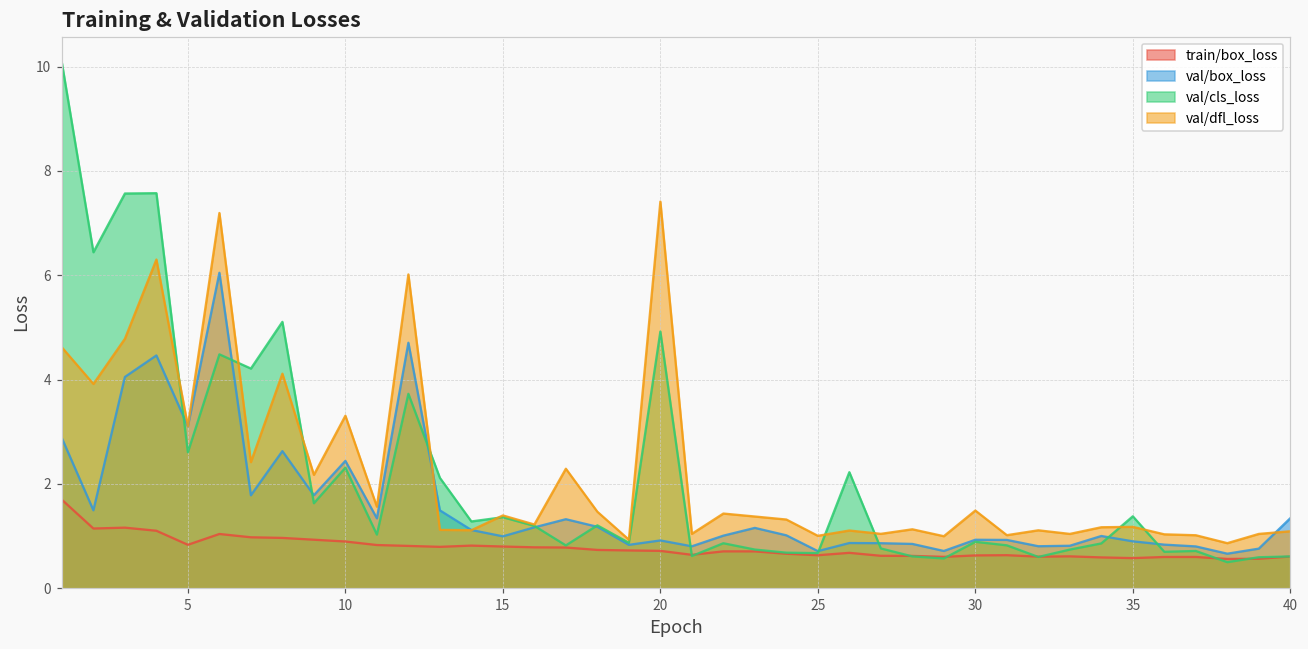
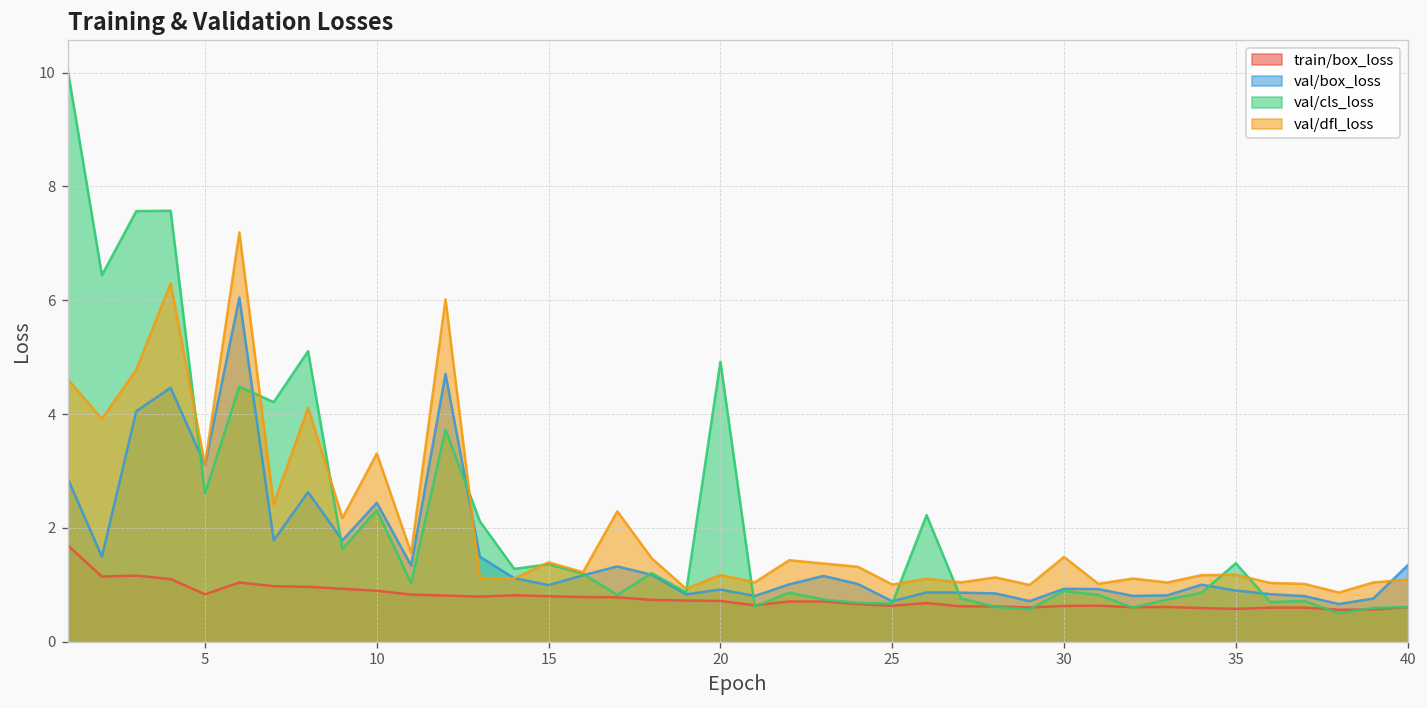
  {
    "train/box_loss": {
      "5": 0.8,
      "10": 0.9,
      "15": 0.8,
      "20": 0.7,
      "30": 0.6,
      "35": 0.6
    },
    "val/box_loss": {
      "10": 2.4,
      "15": 1.0,
      "20": 0.9,
      "35": 0.9,
      "40": 1.3
    },
    "val/cls_loss": {
      "5": 2.6,
      "10": 2.3,
      "20": 4.9,
      "35": 1.4
    },
    "val/dfl_loss": {
      "10": 3.3,
-     "20": 7.4,
+     "20": 1.2,
      "25": 1.0,
      "30": 1.5,
      "35": 1.2,
      "40": 1.1
    }
  }
